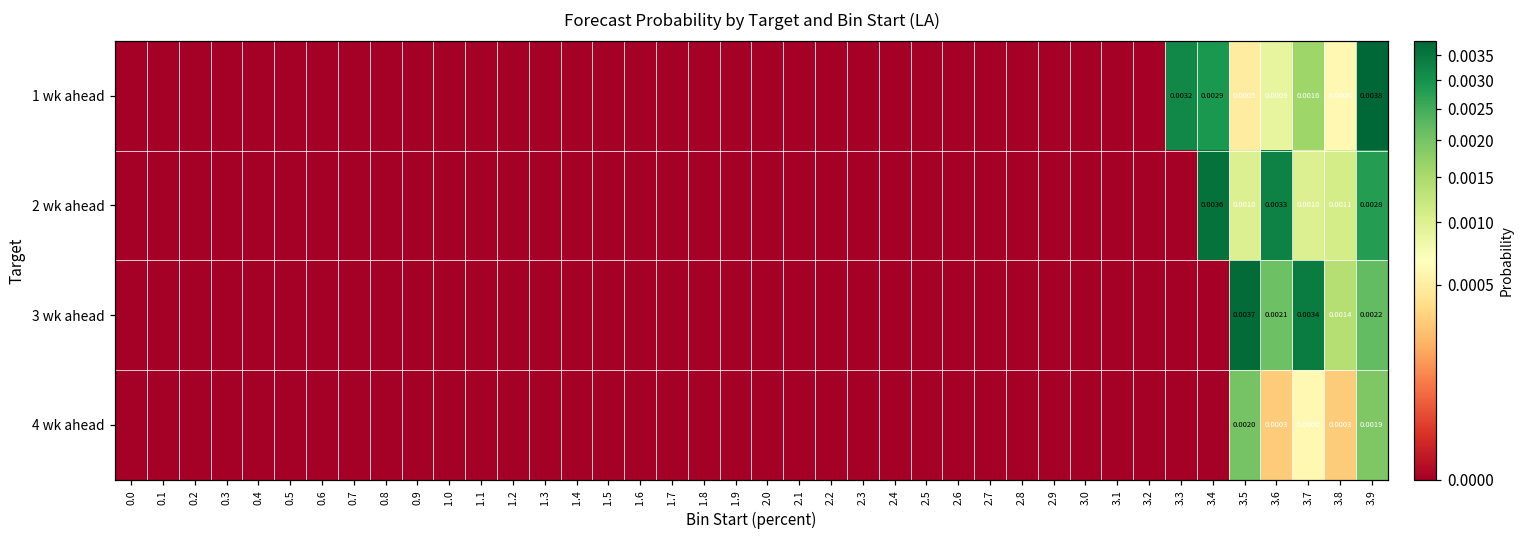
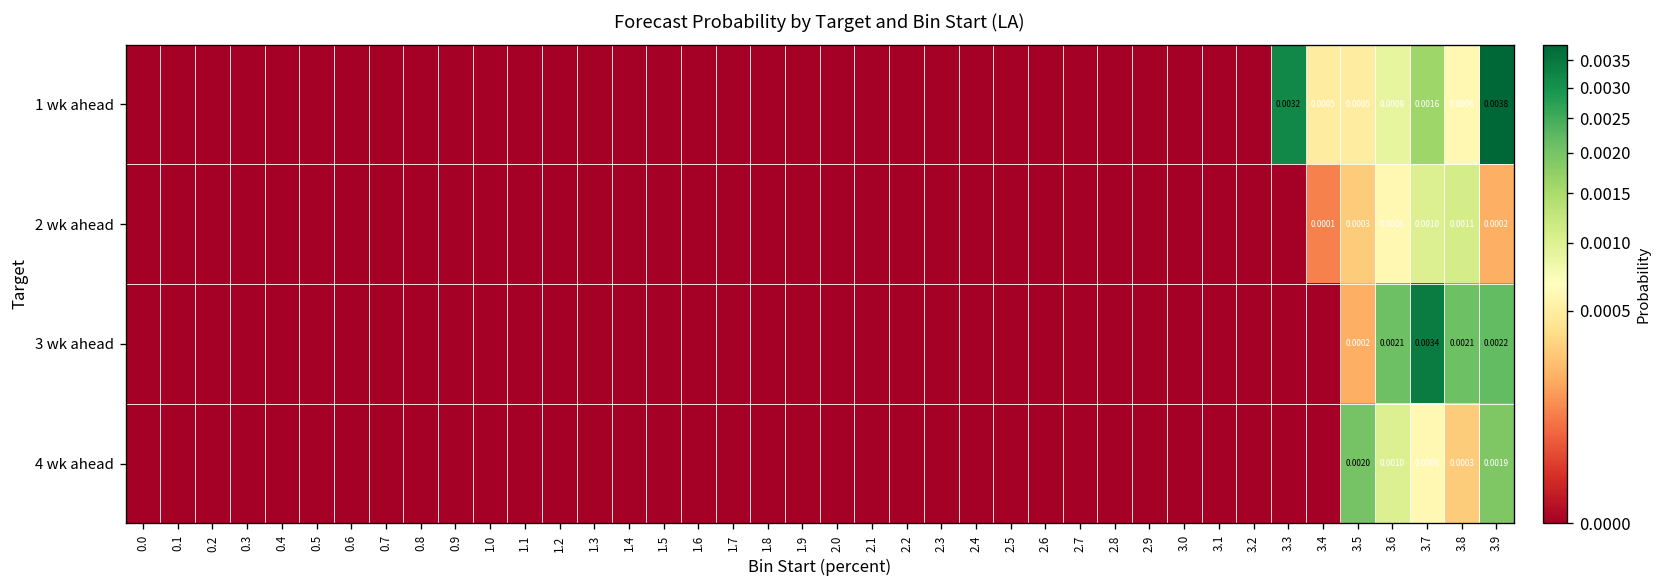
  {
    "1 wk ahead": {
      "3.3": 0.0032,
-     "3.4": 0.0029,
+     "3.4": 0.0005,
      "3.5": 0.0005,
      "3.6": 0.0009,
      "3.7": 0.0016,
      "3.8": 0.0006,
      "3.9": 0.0038
    },
    "2 wk ahead": {
-     "3.4": 0.0036,
-     "3.5": 0.0010,
-     "3.6": 0.0033,
+     "3.4": 0.0001,
+     "3.5": 0.0003,
+     "3.6": 0.0006,
      "3.7": 0.0010,
      "3.8": 0.0011,
-     "3.9": 0.0028
+     "3.9": 0.0002
    },
    "3 wk ahead": {
-     "3.5": 0.0037,
+     "3.5": 0.0002,
      "3.6": 0.0021,
      "3.7": 0.0034,
-     "3.8": 0.0014,
+     "3.8": 0.0021,
      "3.9": 0.0022
    },
    "4 wk ahead": {
      "3.5": 0.0020,
-     "3.6": 0.0003,
+     "3.6": 0.0010,
      "3.7": 0.0006,
      "3.8": 0.0003,
      "3.9": 0.0019
    }
  }
